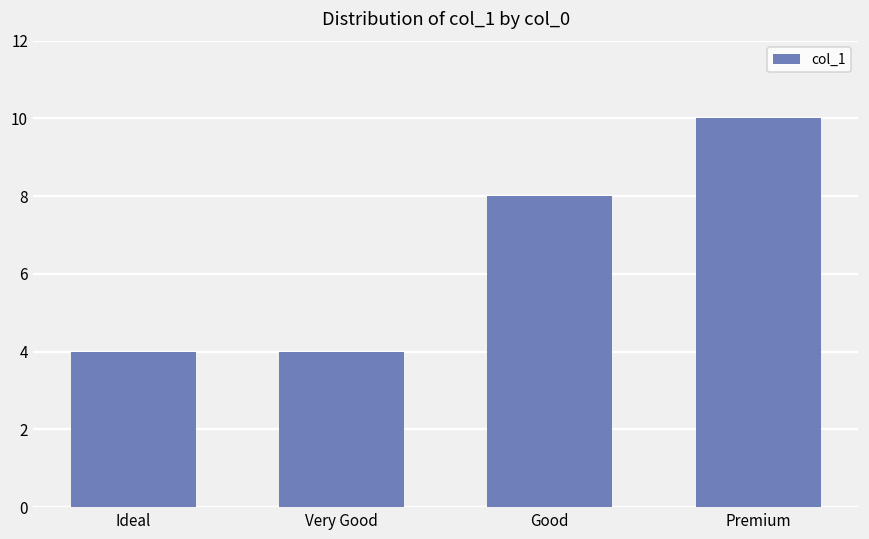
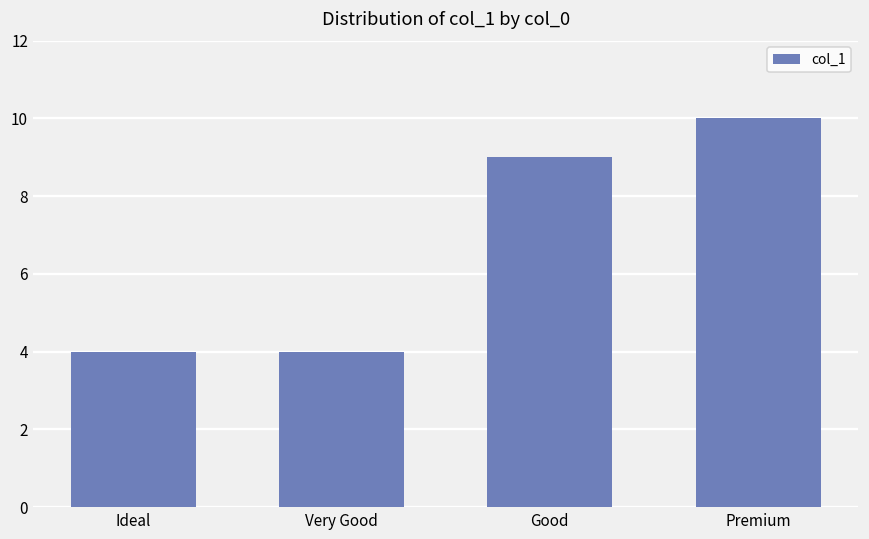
  {
    "Ideal": 4,
    "Very Good": 4,
-   "Good": 8,
+   "Good": 9,
    "Premium": 10
  }
